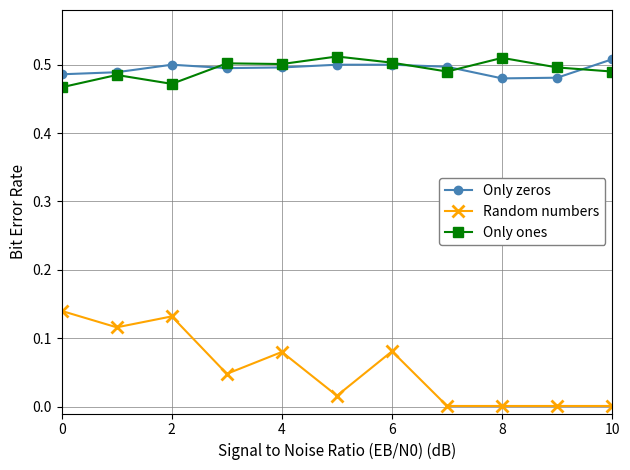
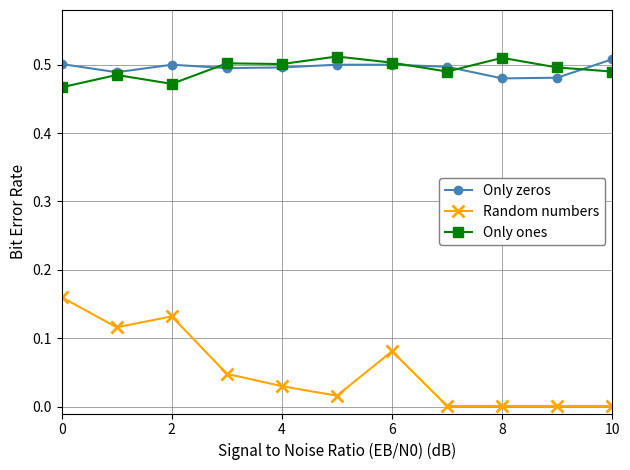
  {
    "Only zeros": {
-     "0": 0.49,
+     "0": 0.50,
      "2": 0.50,
      "4": 0.50,
      "8": 0.48,
      "10": 0.51
    },
    "Random numbers": {
-     "0": 0.14,
+     "0": 0.16,
      "2": 0.13,
-     "4": 0.08,
+     "4": 0.03,
      "6": 0.08,
      "8": 0.00,
      "10": 0.00
    },
    "Only ones": {
      "0": 0.47,
      "2": 0.47,
      "4": 0.50,
      "8": 0.51,
      "10": 0.49
    }
  }
